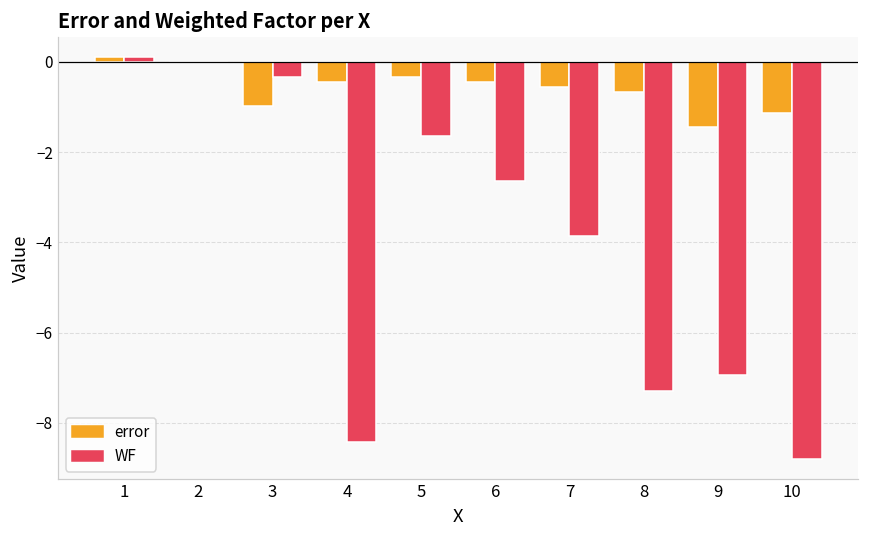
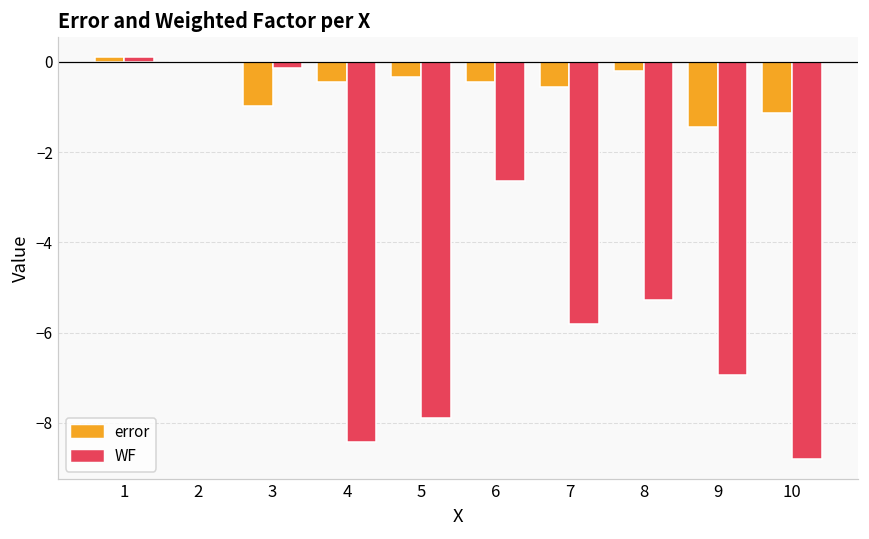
  {
    "error": {
      "1": 0.1,
      "2": 0.0,
      "3": -1.0,
      "4": -0.5,
      "5": -0.3,
      "6": -0.4,
      "7": -0.6,
-     "8": -0.7,
+     "8": -0.2,
      "9": -1.4,
      "10": -1.1
    },
    "WF": {
      "1": 0.1,
      "2": 0.0,
-     "3": -0.3,
+     "3": -0.1,
      "4": -8.4,
-     "5": -1.7,
+     "5": -7.9,
      "6": -2.6,
-     "7": -3.9,
-     "8": -7.3,
+     "7": -5.8,
+     "8": -5.3,
      "9": -6.9,
      "10": -8.8
    }
  }
